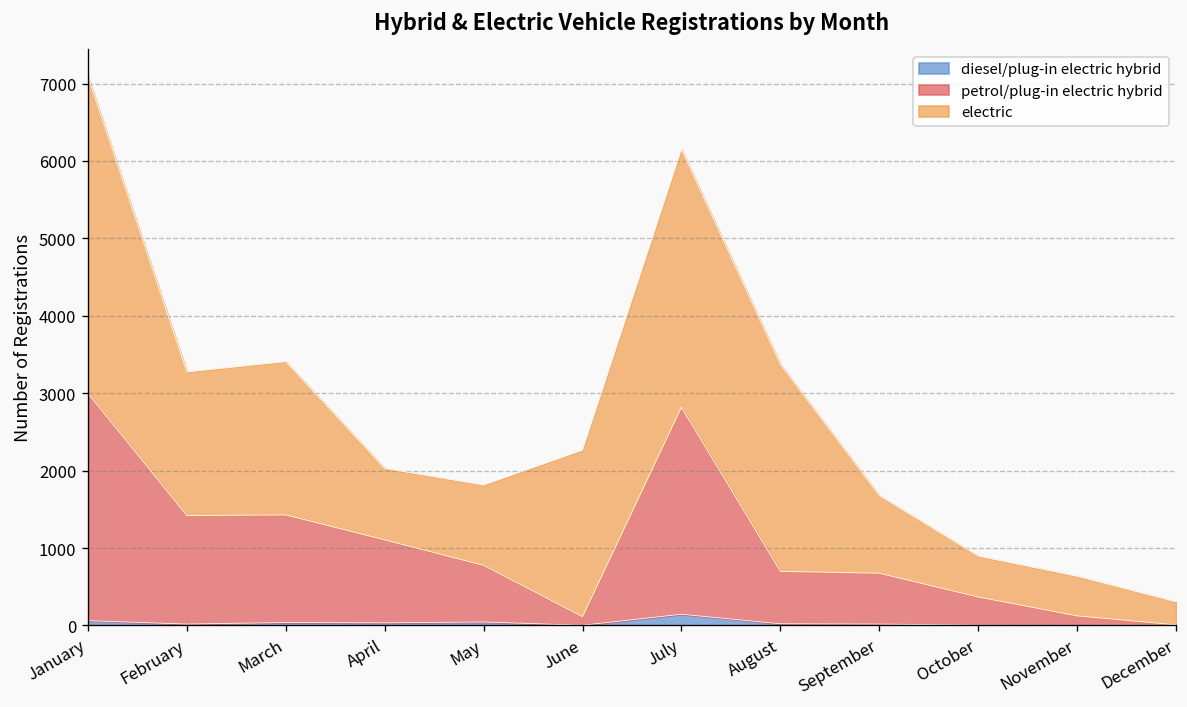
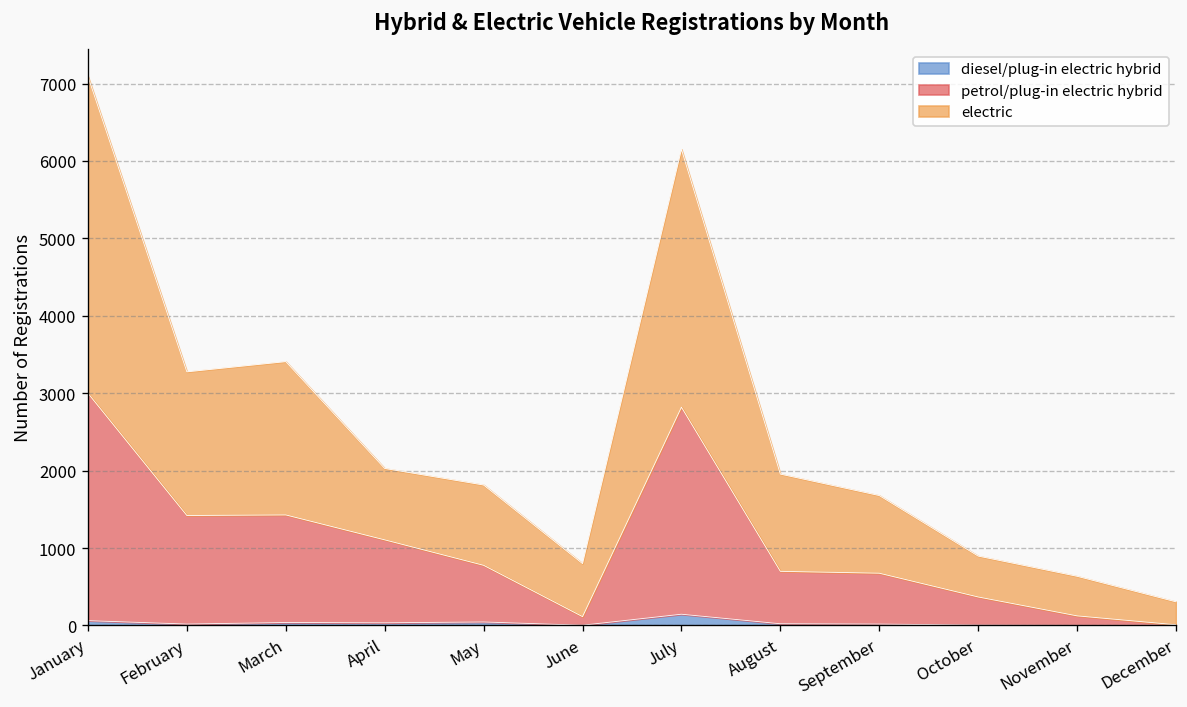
  {
    "diesel/plug-in electric hybrid": {
      "January": 100,
      "May": 0,
      "July": 100
    },
    "petrol/plug-in electric hybrid": {
      "January": 2900,
      "February": 1400,
      "March": 1400,
      "April": 1100,
      "May": 700,
      "June": 100,
      "July": 2700,
      "August": 700,
      "September": 700,
      "October": 400,
      "November": 100
    },
    "electric": {
      "January": 4100,
      "February": 1900,
      "March": 2000,
      "April": 900,
      "May": 1000,
-     "June": 2200,
+     "June": 700,
      "July": 3300,
-     "August": 2700,
+     "August": 1300,
      "September": 1000,
      "October": 500,
      "November": 500,
      "December": 300
    }
  }
